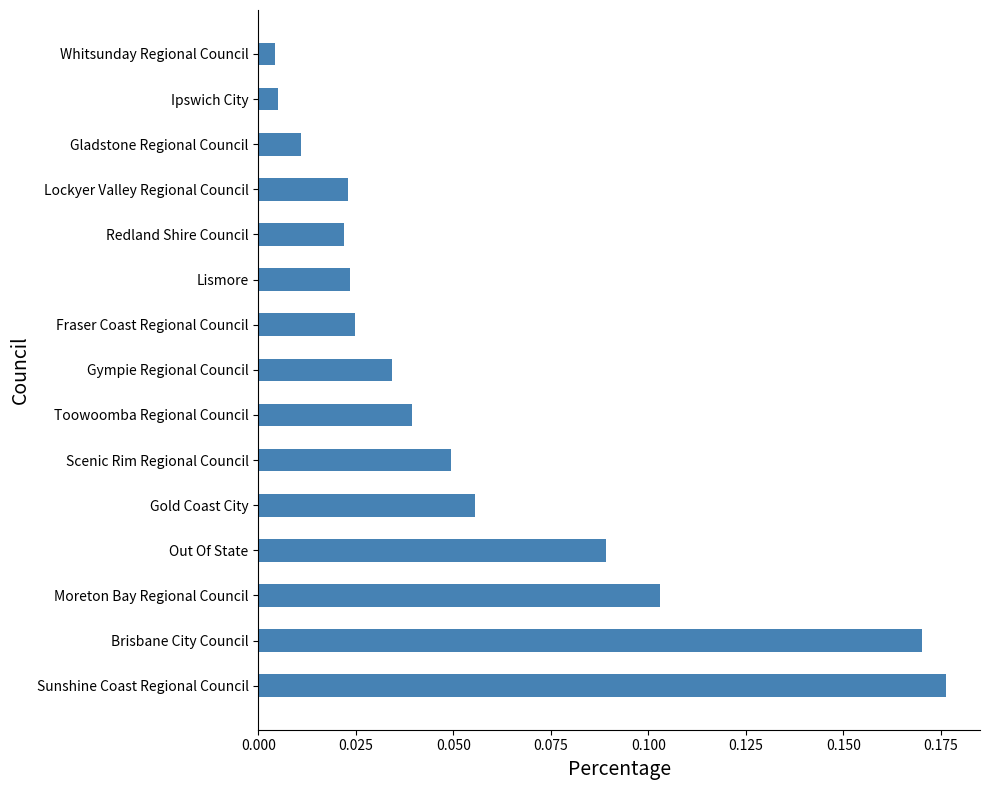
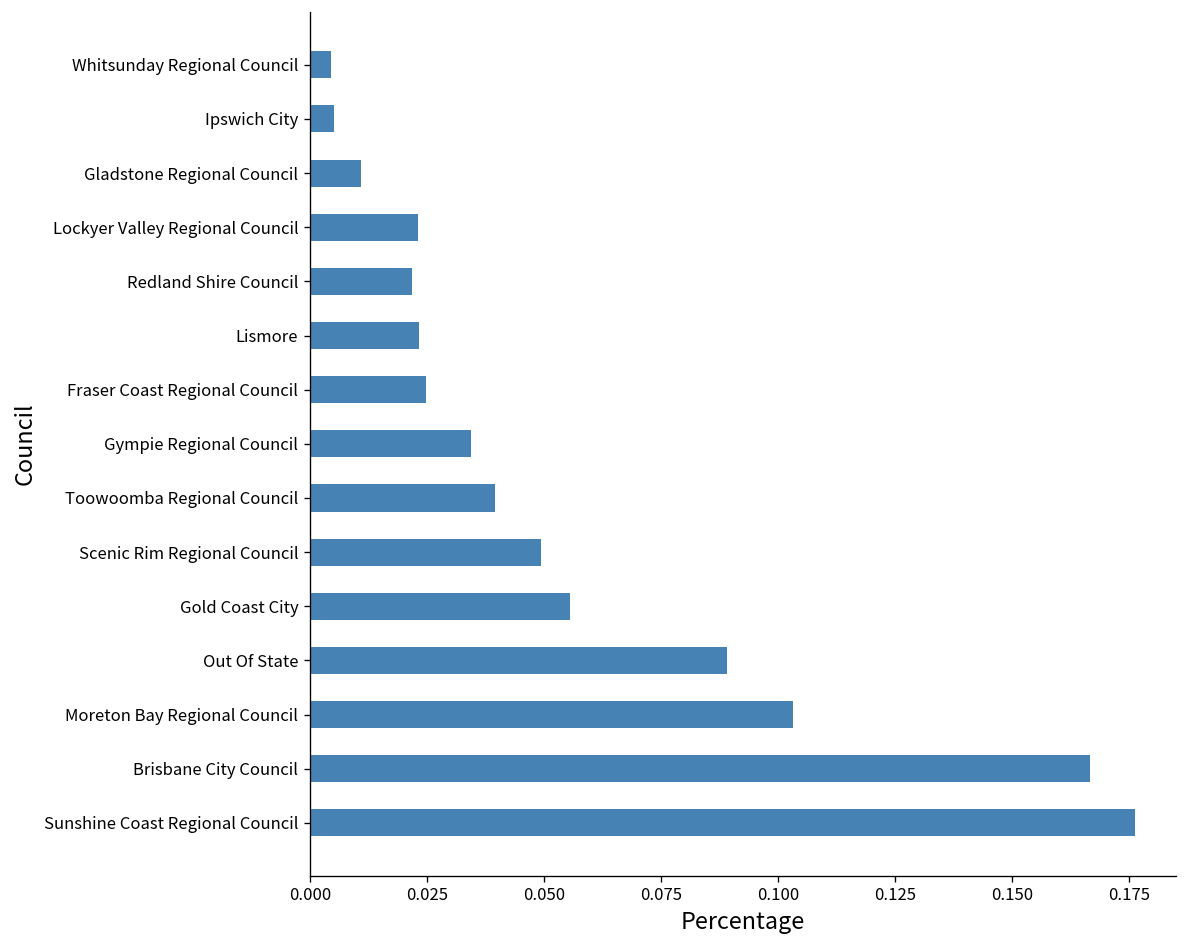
  {
    "Whitsunday Regional Council": 0.004,
    "Ipswich City": 0.005,
    "Gladstone Regional Council": 0.011,
    "Lockyer Valley Regional Council": 0.023,
    "Redland Shire Council": 0.022,
    "Lismore": 0.023,
    "Fraser Coast Regional Council": 0.025,
    "Gympie Regional Council": 0.034,
    "Toowoomba Regional Council": 0.040,
    "Scenic Rim Regional Council": 0.049,
    "Gold Coast City": 0.056,
    "Out Of State": 0.089,
    "Moreton Bay Regional Council": 0.103,
-   "Brisbane City Council": 0.170,
+   "Brisbane City Council": 0.167,
    "Sunshine Coast Regional Council": 0.176
  }
